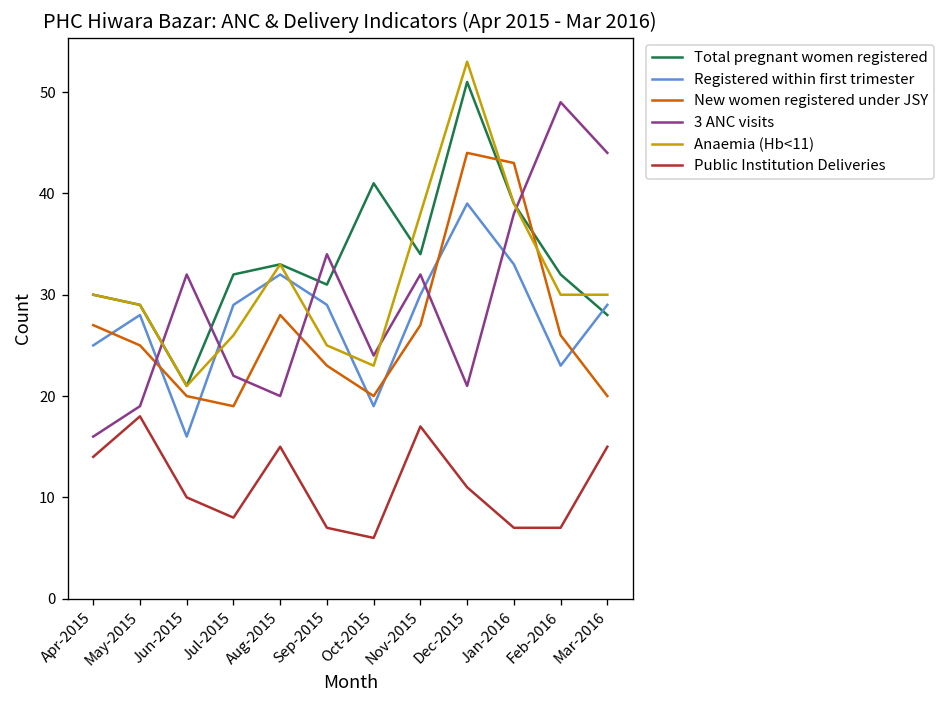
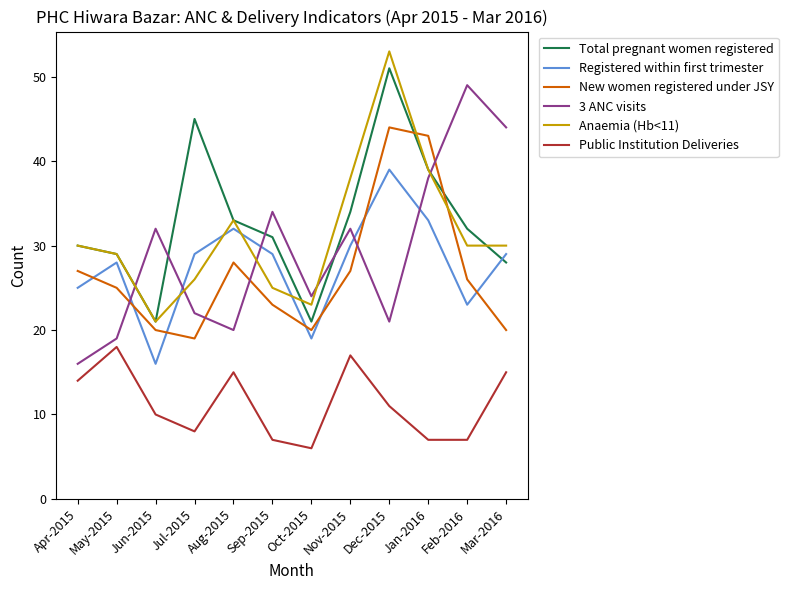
  {
    "Total pregnant women registered": {
-     "Jul-2015": 32,
+     "Jul-2015": 45,
      "Sep-2015": 31,
-     "Oct-2015": 41,
+     "Oct-2015": 21,
      "Nov-2015": 34,
      "Dec-2015": 51,
      "Feb-2016": 32,
      "Mar-2016": 28
    },
    "Registered within first trimester": {
      "Apr-2015": 25,
      "May-2015": 28,
      "Jun-2015": 16,
      "Jul-2015": 29,
      "Aug-2015": 32,
      "Sep-2015": 29,
      "Oct-2015": 19,
      "Nov-2015": 30,
      "Dec-2015": 39,
      "Jan-2016": 33,
      "Feb-2016": 23,
      "Mar-2016": 29
    },
    "New women registered under JSY": {
      "Apr-2015": 27,
      "May-2015": 25,
      "Jun-2015": 20,
      "Jul-2015": 19,
      "Aug-2015": 28,
      "Sep-2015": 23,
      "Oct-2015": 20,
      "Nov-2015": 27,
      "Dec-2015": 44,
      "Jan-2016": 43,
      "Feb-2016": 26,
      "Mar-2016": 20
    },
    "3 ANC visits": {
      "Apr-2015": 16,
      "May-2015": 19,
      "Jun-2015": 32,
      "Jul-2015": 22,
      "Aug-2015": 20,
      "Sep-2015": 34,
      "Oct-2015": 24,
      "Nov-2015": 32,
      "Dec-2015": 21,
      "Jan-2016": 38,
      "Feb-2016": 49,
      "Mar-2016": 44
    },
    "Anaemia (Hb<11)": {
      "Jul-2015": 26,
      "Sep-2015": 25,
      "Oct-2015": 23,
      "Nov-2015": 38,
      "Dec-2015": 53,
      "Feb-2016": 30,
      "Mar-2016": 30
    },
    "Public Institution Deliveries": {
      "Apr-2015": 14,
      "May-2015": 18,
      "Jun-2015": 10,
      "Jul-2015": 8,
      "Aug-2015": 15,
      "Sep-2015": 7,
      "Oct-2015": 6,
      "Nov-2015": 17,
      "Dec-2015": 11,
      "Jan-2016": 7,
      "Feb-2016": 7,
      "Mar-2016": 15
    }
  }
